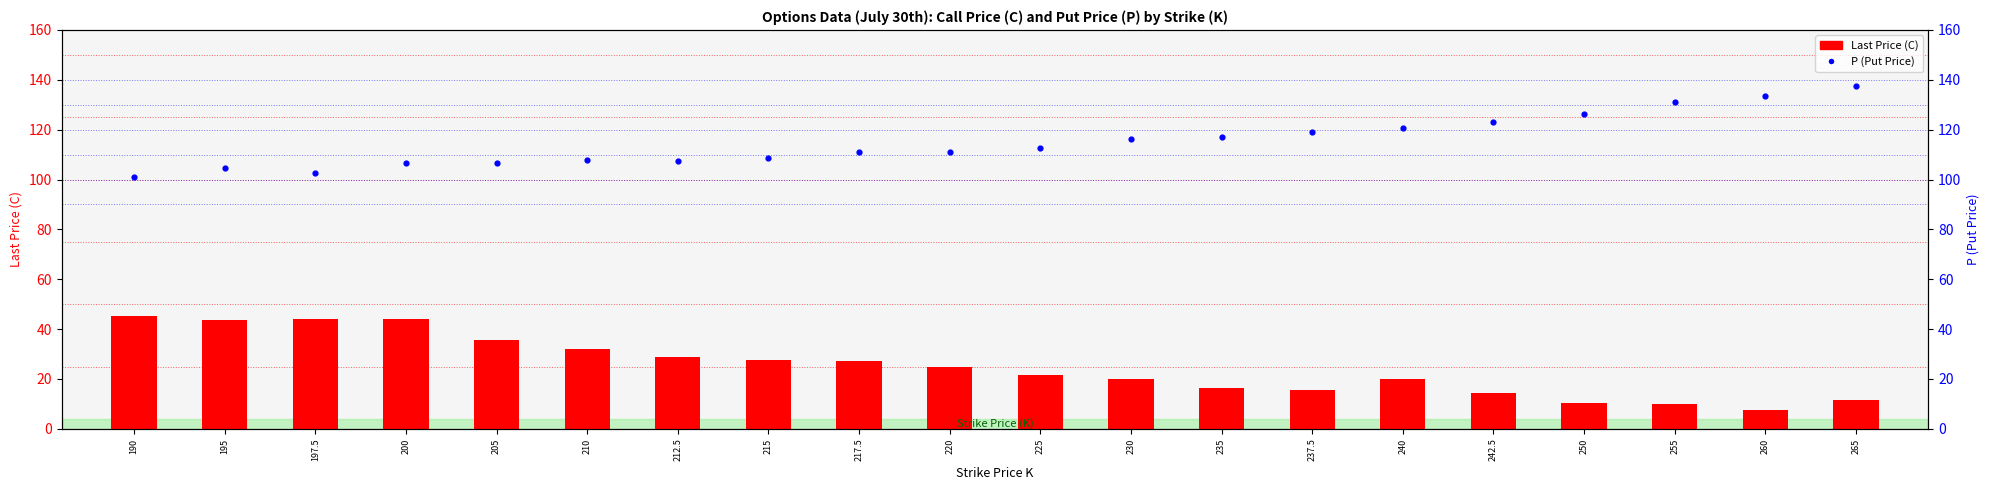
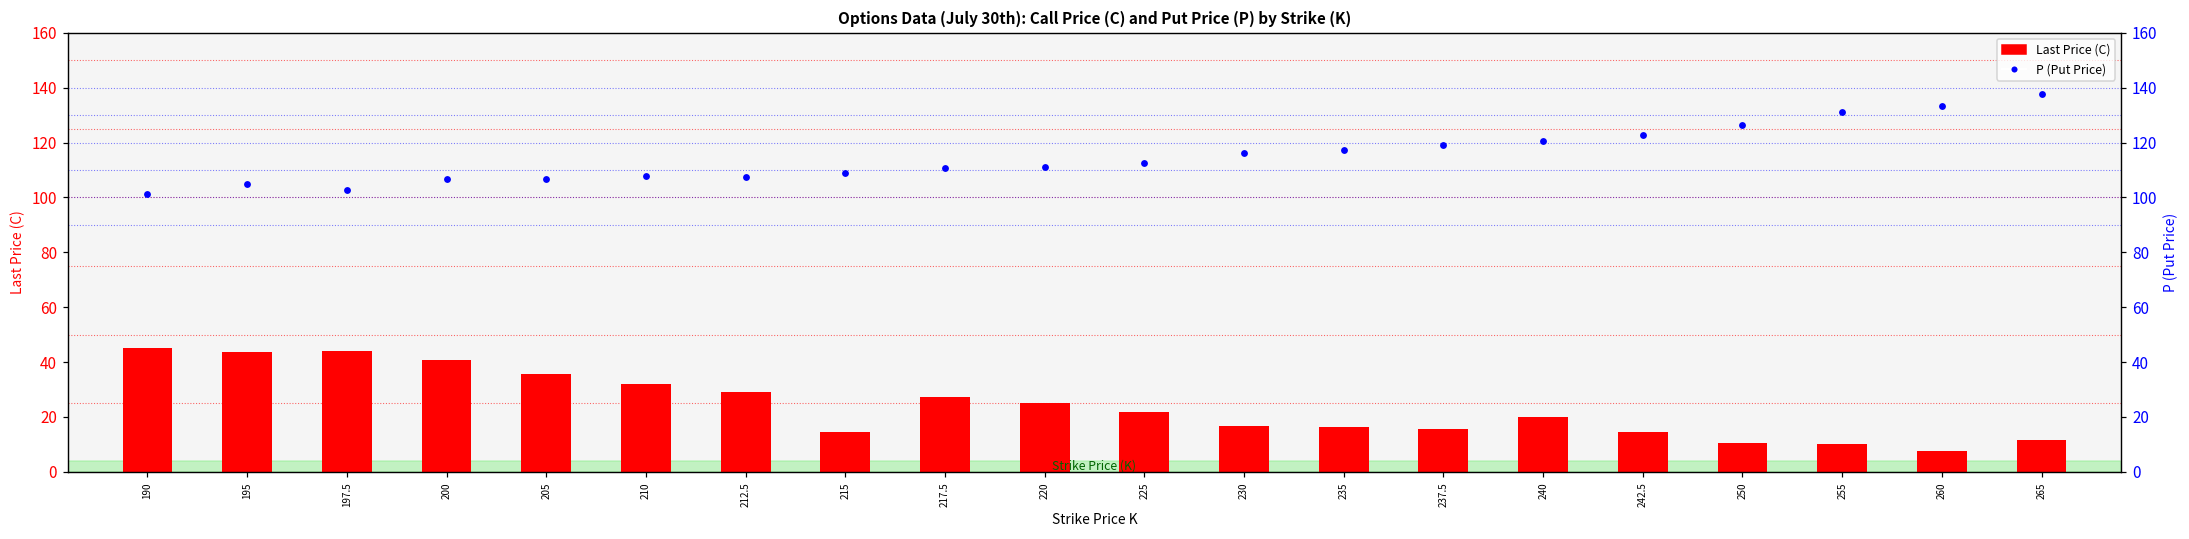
  {
    "Last Price (C)": {
      "190": 45,
      "195": 44,
      "197.5": 44,
-     "200": 44,
+     "200": 41,
      "205": 36,
      "210": 32,
      "212.5": 29,
-     "215": 28,
+     "215": 14,
      "217.5": 27,
      "220": 25,
      "225": 22,
-     "230": 20,
+     "230": 17,
      "235": 16,
      "237.5": 16,
      "240": 20,
      "242.5": 14,
      "250": 10,
      "255": 10,
      "260": 8,
      "265": 12
    }
  }
